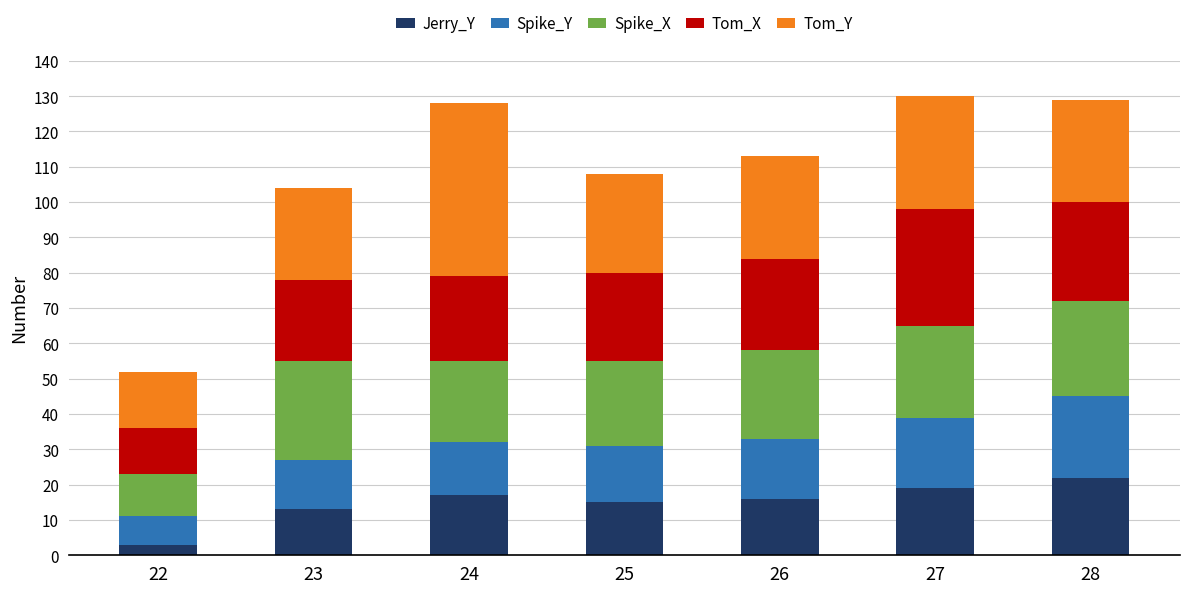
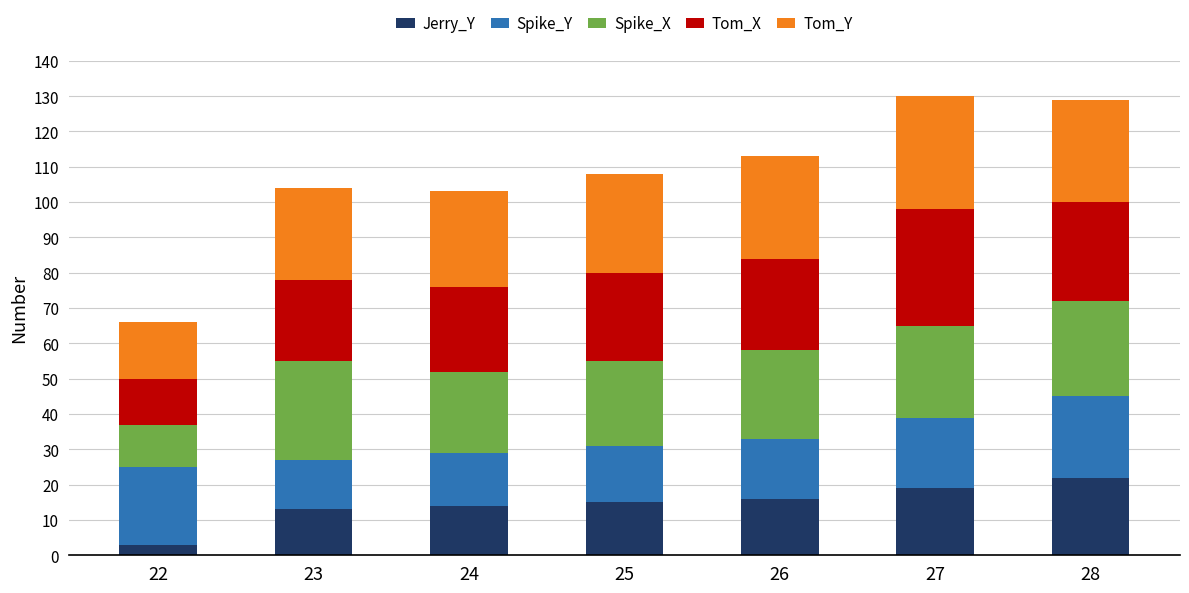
  {
    "Jerry_Y": {
      "22": 3,
      "23": 13,
-     "24": 17,
+     "24": 14,
      "25": 15,
      "26": 16,
      "27": 19,
      "28": 22
    },
    "Spike_Y": {
-     "22": 8,
+     "22": 22,
      "23": 14,
      "24": 15,
      "25": 16,
      "26": 17,
      "27": 20,
      "28": 23
    },
    "Spike_X": {
      "22": 12,
      "23": 28,
      "24": 23,
      "25": 24,
      "26": 25,
      "27": 26,
      "28": 27
    },
    "Tom_X": {
      "22": 13,
      "23": 23,
      "24": 24,
      "25": 25,
      "26": 26,
      "27": 33,
      "28": 28
    },
    "Tom_Y": {
      "22": 16,
      "23": 26,
-     "24": 49,
+     "24": 27,
      "25": 28,
      "26": 29,
      "27": 32,
      "28": 29
    }
  }
